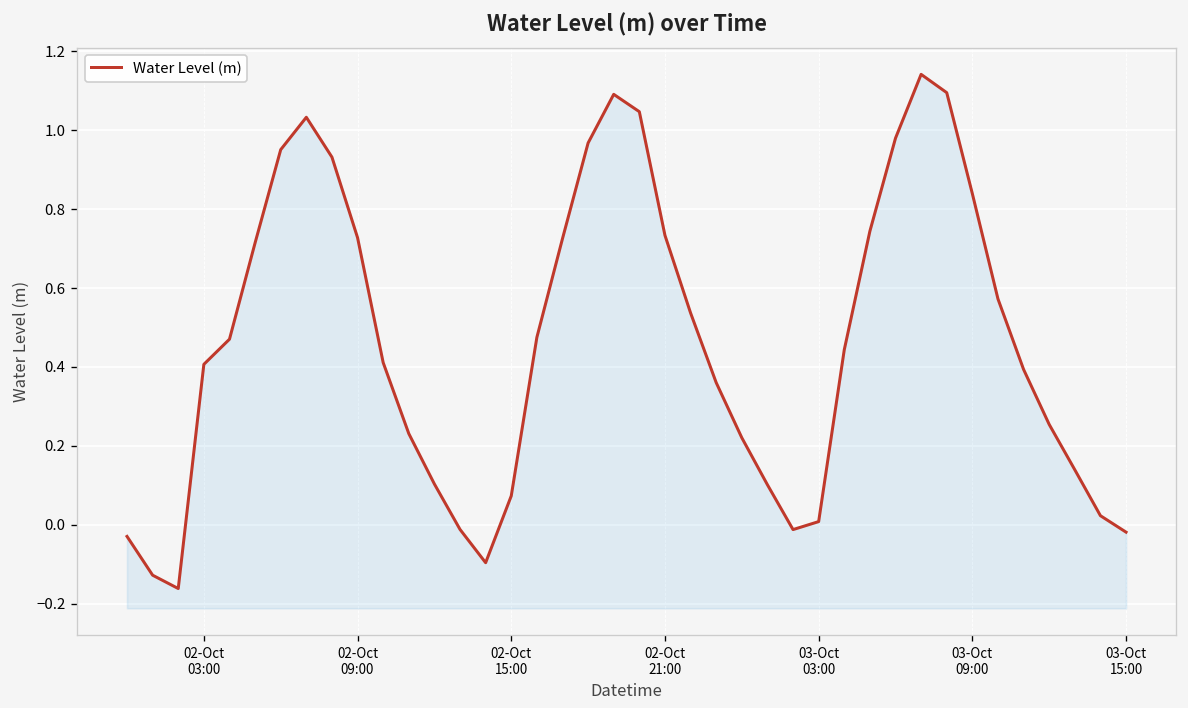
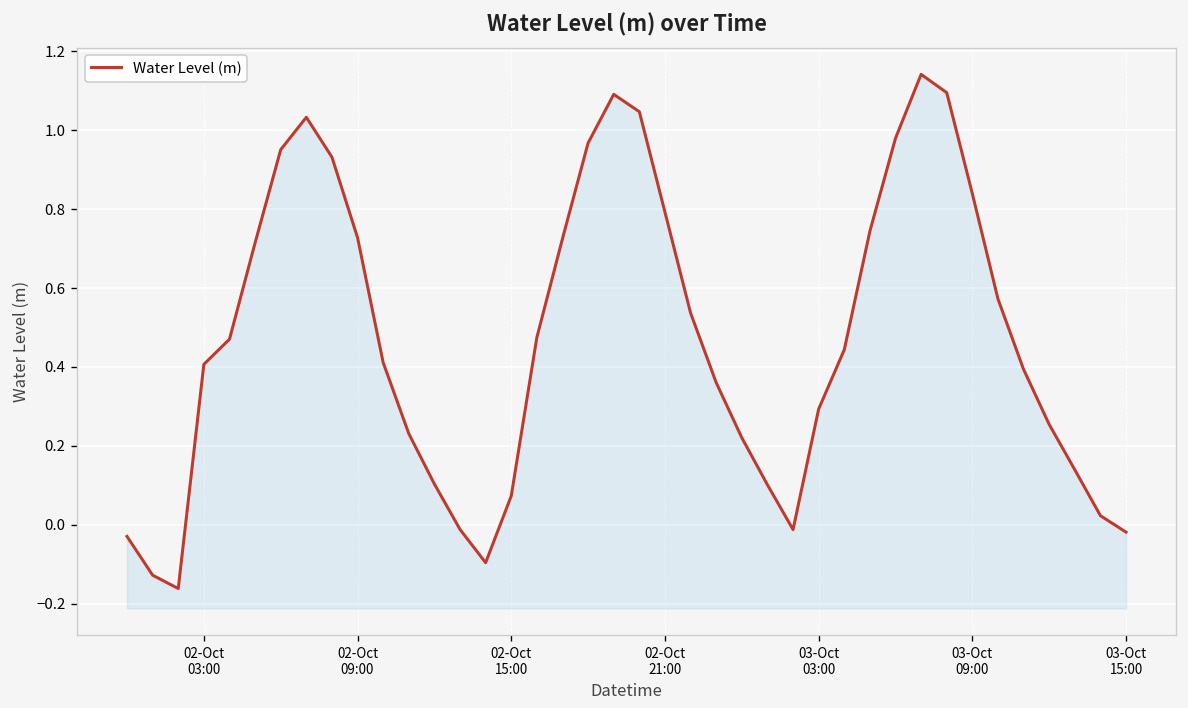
  {
    "02-Oct 03:00": 0.41,
    "02-Oct 09:00": 0.73,
    "02-Oct 15:00": 0.07,
-   "02-Oct 21:00": 0.73,
-   "03-Oct 03:00": 0.01,
+   "02-Oct 21:00": 0.79,
+   "03-Oct 03:00": 0.29,
    "03-Oct 09:00": 0.84,
    "03-Oct 15:00": -0.02
  }
